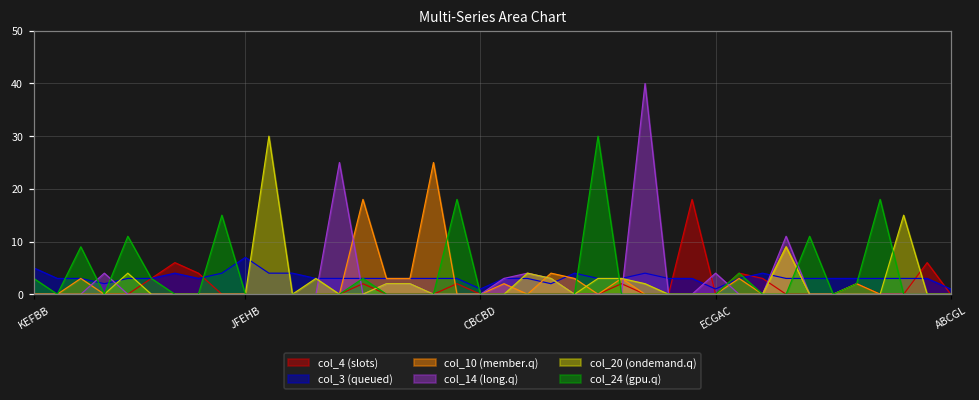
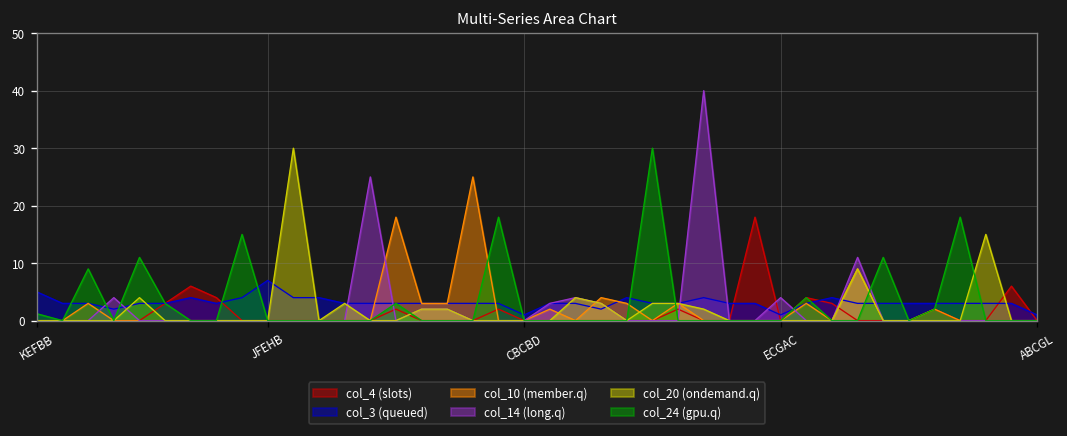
  {
    "col_3 (queued)": {
      "KEFBB": 5,
      "JFEHB": 7,
      "CBCBD": 1,
      "ECGAC": 1,
      "ABCGL": 1
    },
    "col_14 (long.q)": {
      "ECGAC": 4
    },
    "col_24 (gpu.q)": {
-     "KEFBB": 3
+     "KEFBB": 1
    }
  }
